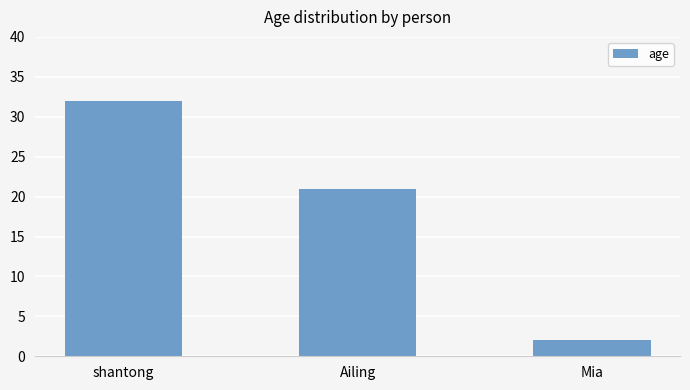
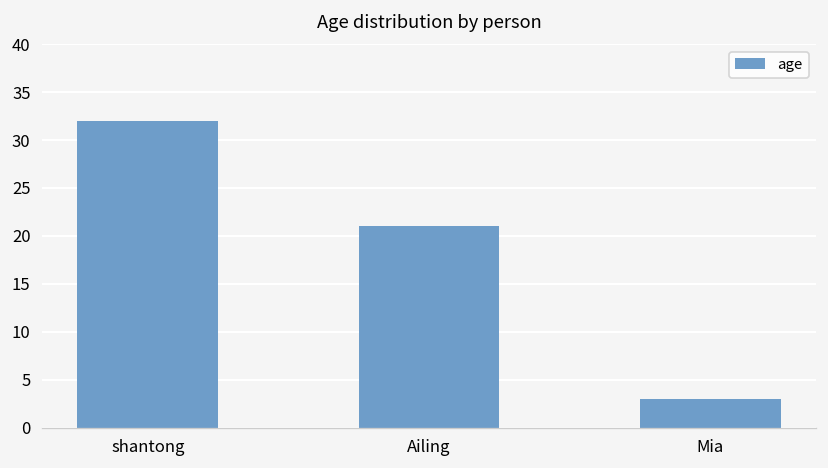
  {
    "shantong": 32,
    "Ailing": 21,
-   "Mia": 2
+   "Mia": 3
  }
